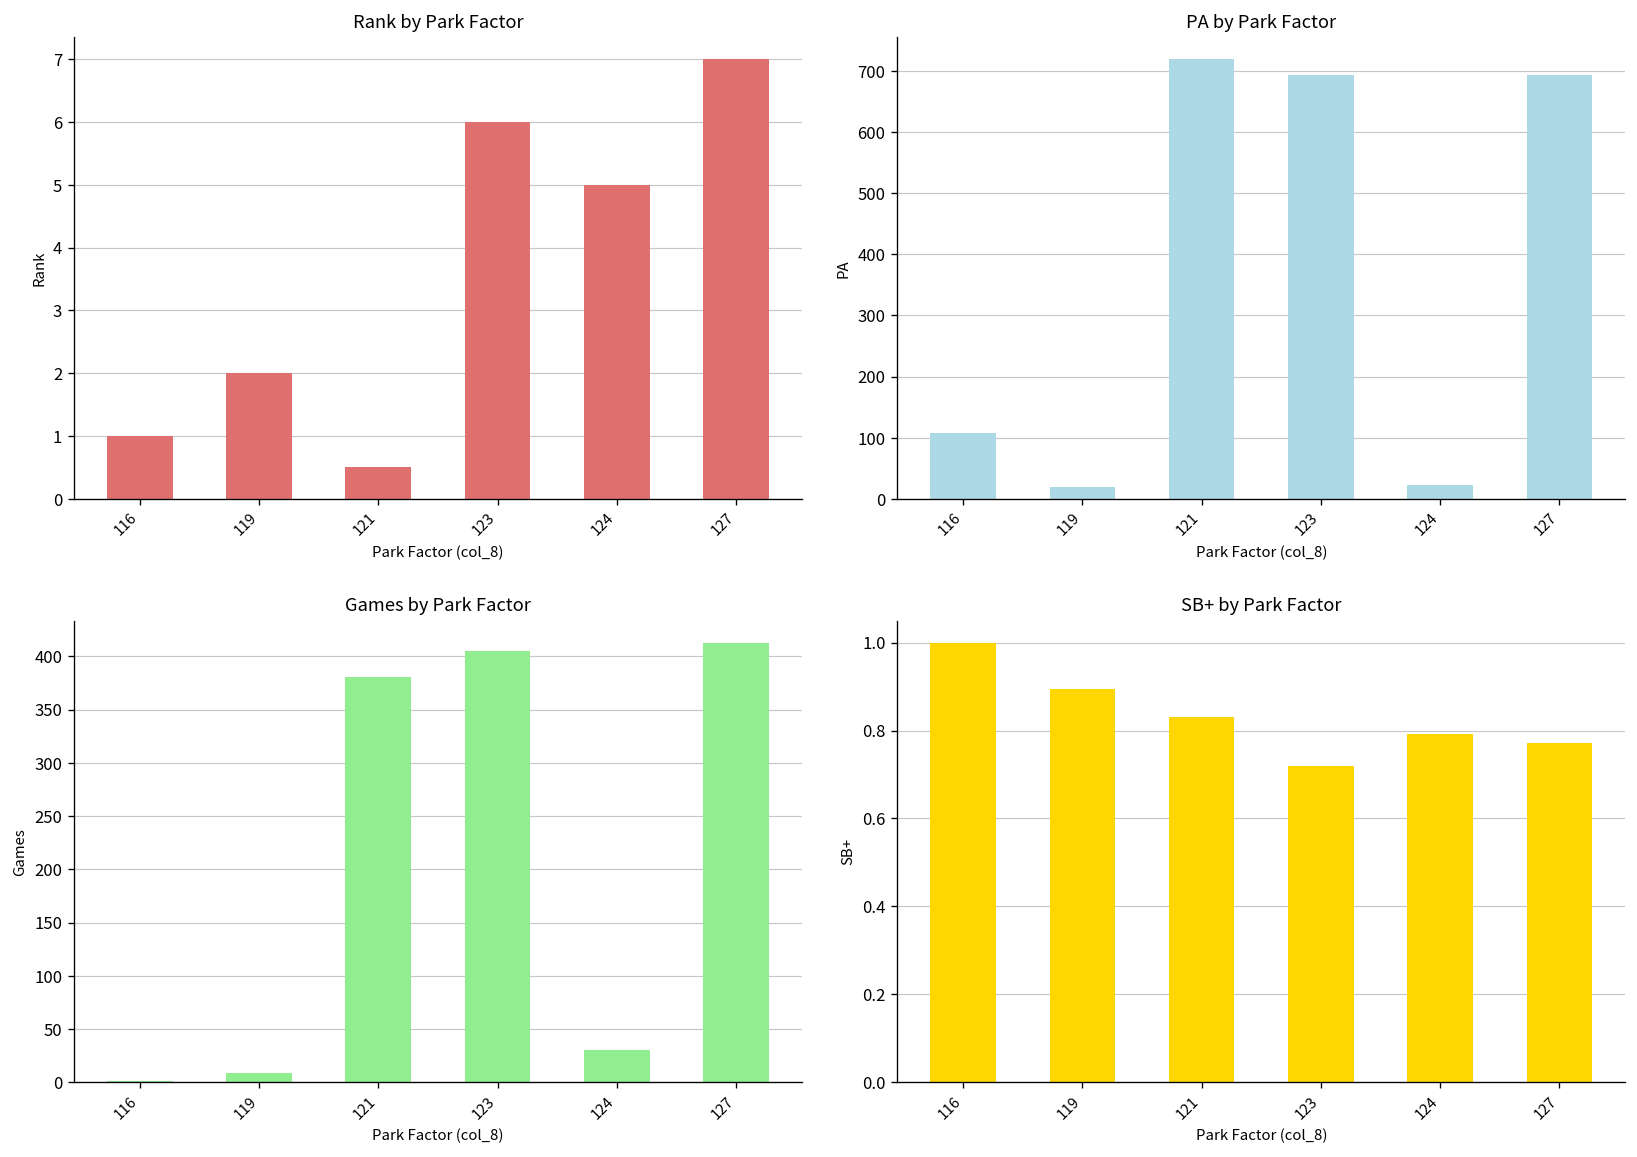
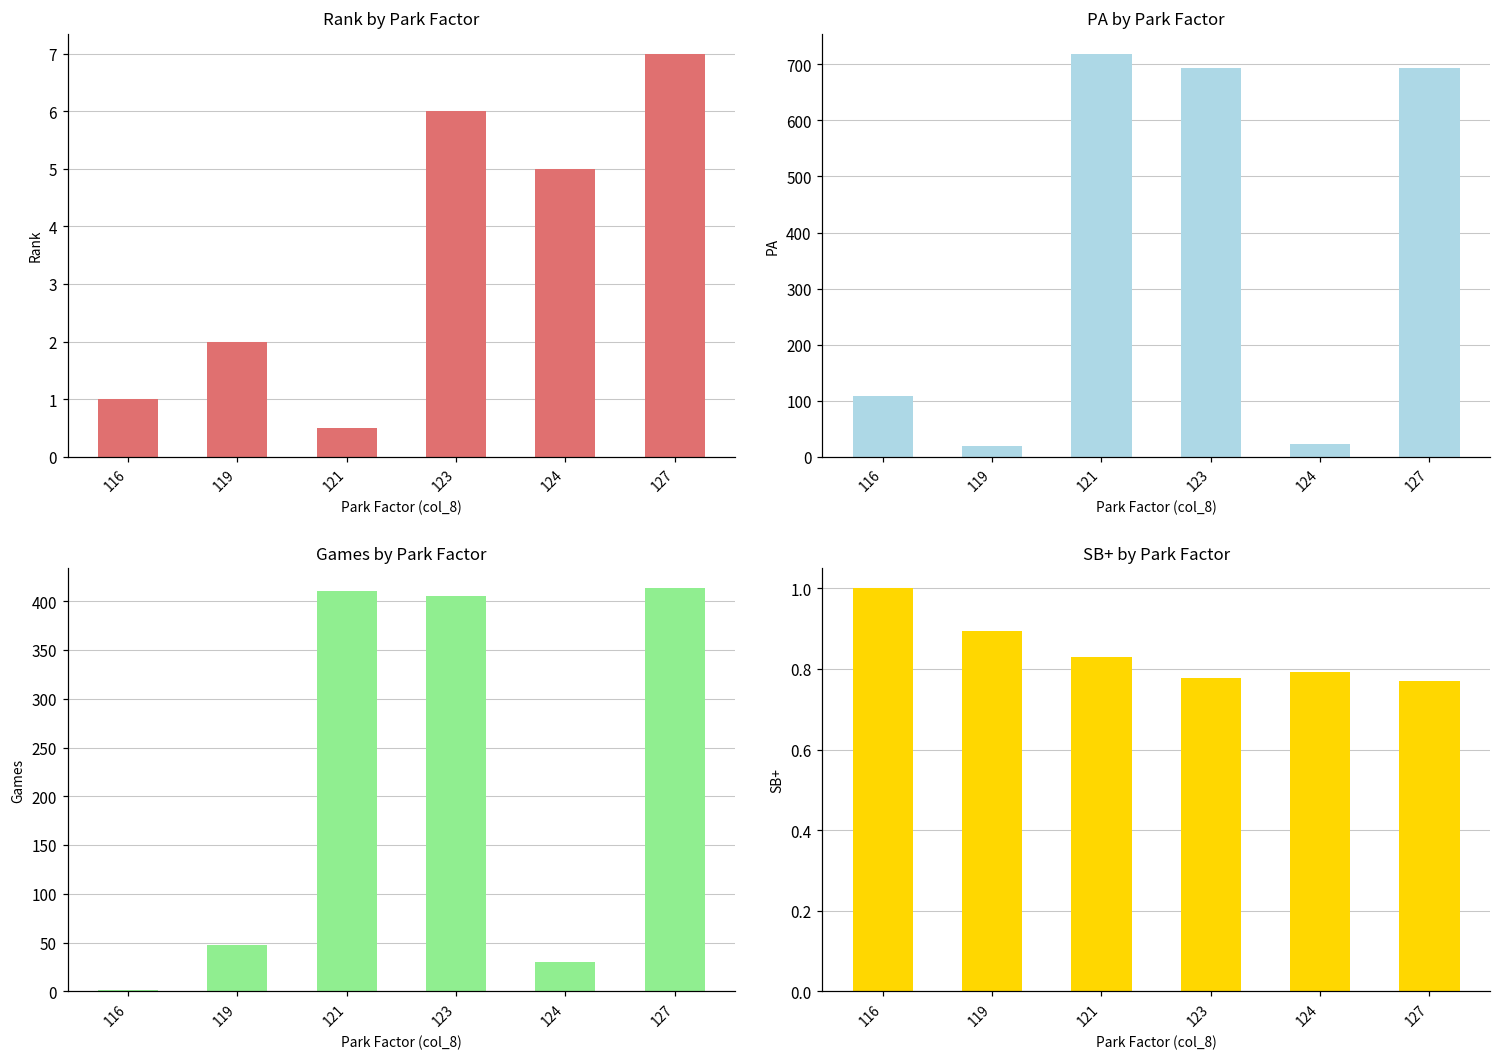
  {
    "Rank by Park Factor": {
      "116": 1.0,
      "119": 2.0,
      "121": 0.5,
      "123": 6.0,
      "124": 5.0,
      "127": 7.0
    },
    "PA by Park Factor": {
      "116": 110,
      "119": 20,
      "121": 720,
      "123": 690,
      "124": 20,
      "127": 690
    },
    "Games by Park Factor": {
-     "119": 10,
-     "121": 380,
+     "119": 50,
+     "121": 410,
      "123": 400,
      "124": 30,
      "127": 410
    },
    "SB+ by Park Factor": {
      "116": 1.00,
      "119": 0.89,
      "121": 0.83,
-     "123": 0.72,
+     "123": 0.78,
      "124": 0.79,
      "127": 0.77
    }
  }
